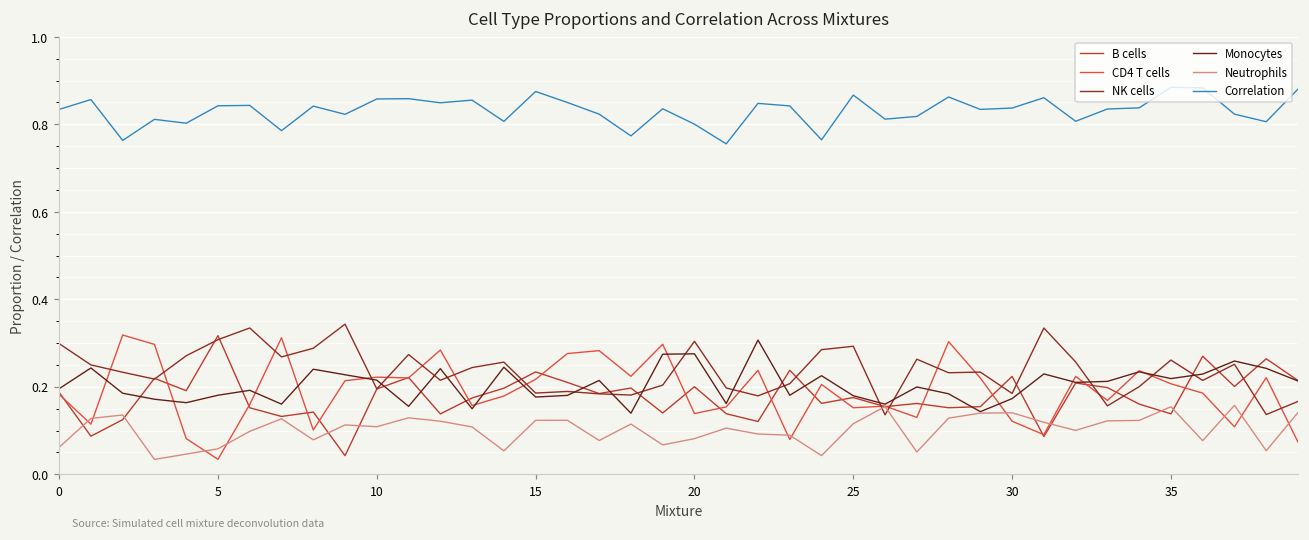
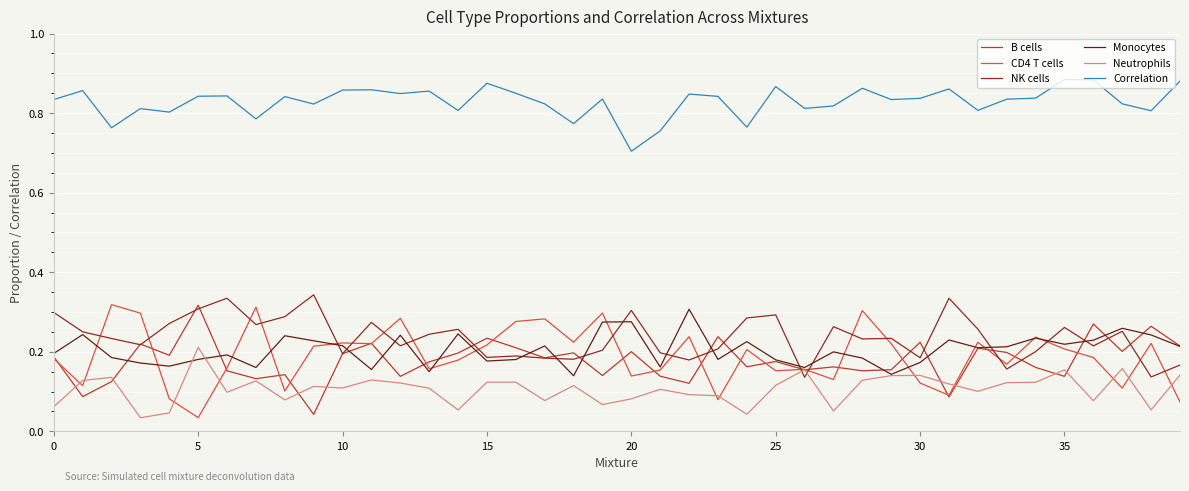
  {
    "Neutrophils": {
      "0": 0.06,
-     "5": 0.06,
+     "5": 0.21,
      "10": 0.11,
      "15": 0.12,
      "20": 0.08,
      "25": 0.12,
      "30": 0.14,
      "35": 0.15
    },
    "Correlation": {
      "0": 0.83,
      "5": 0.84,
      "10": 0.86,
      "15": 0.88,
-     "20": 0.80,
+     "20": 0.70,
      "25": 0.87,
      "30": 0.84
    }
  }
